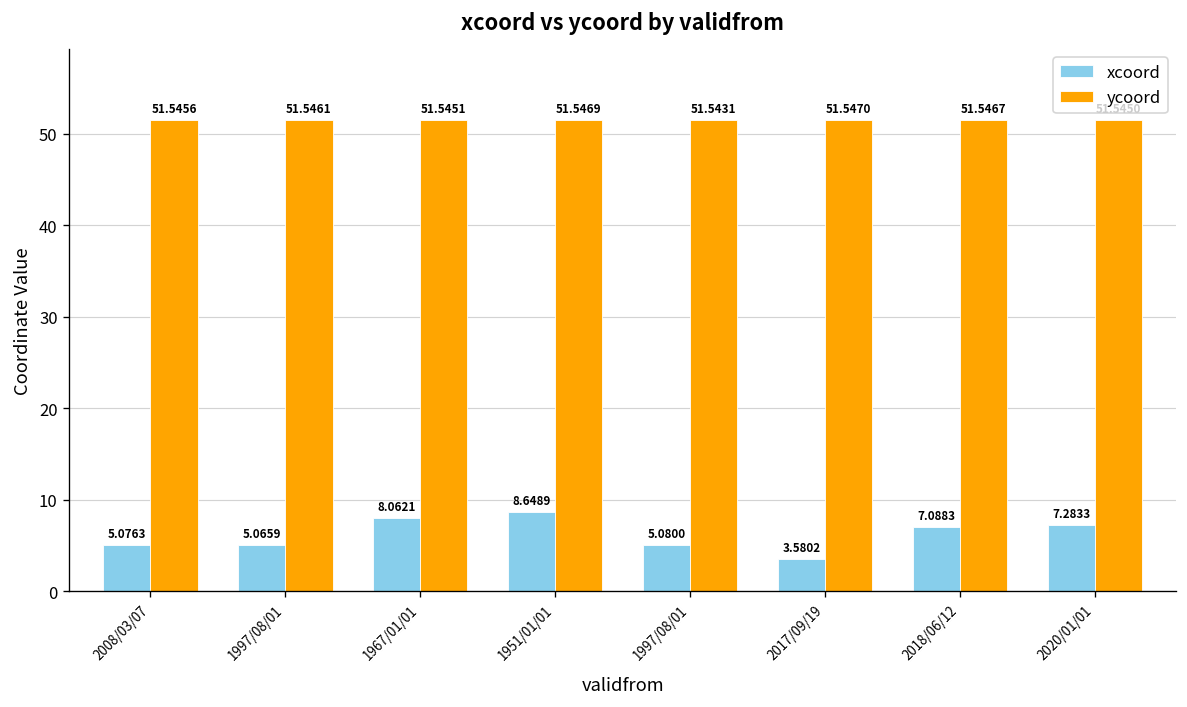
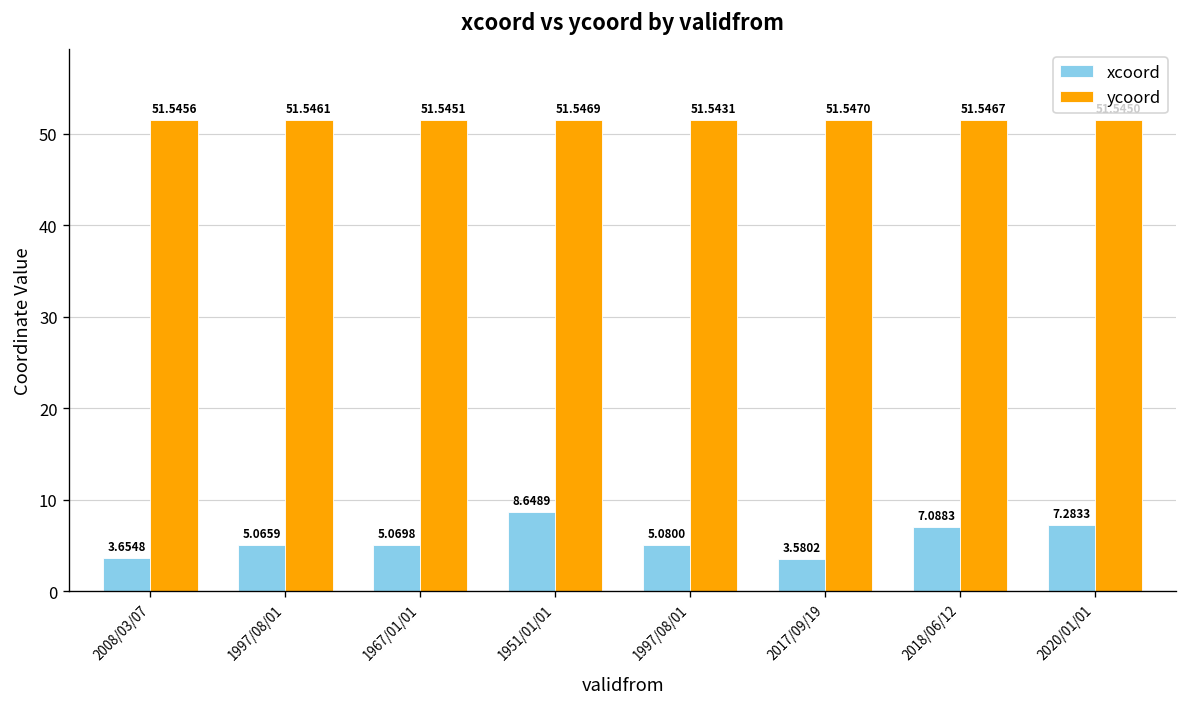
  {
    "xcoord": {
-     "2008/03/07": 5.0763,
-     "1967/01/01": 8.0621,
+     "2008/03/07": 3.6548,
+     "1967/01/01": 5.0698,
      "1951/01/01": 8.6489,
      "2017/09/19": 3.5802,
      "2018/06/12": 7.0883,
      "2020/01/01": 7.2833
    },
    "ycoord": {
      "2008/03/07": 51.5456,
      "1967/01/01": 51.5451,
      "1951/01/01": 51.5469,
      "2017/09/19": 51.5470,
      "2018/06/12": 51.5467
    }
  }
